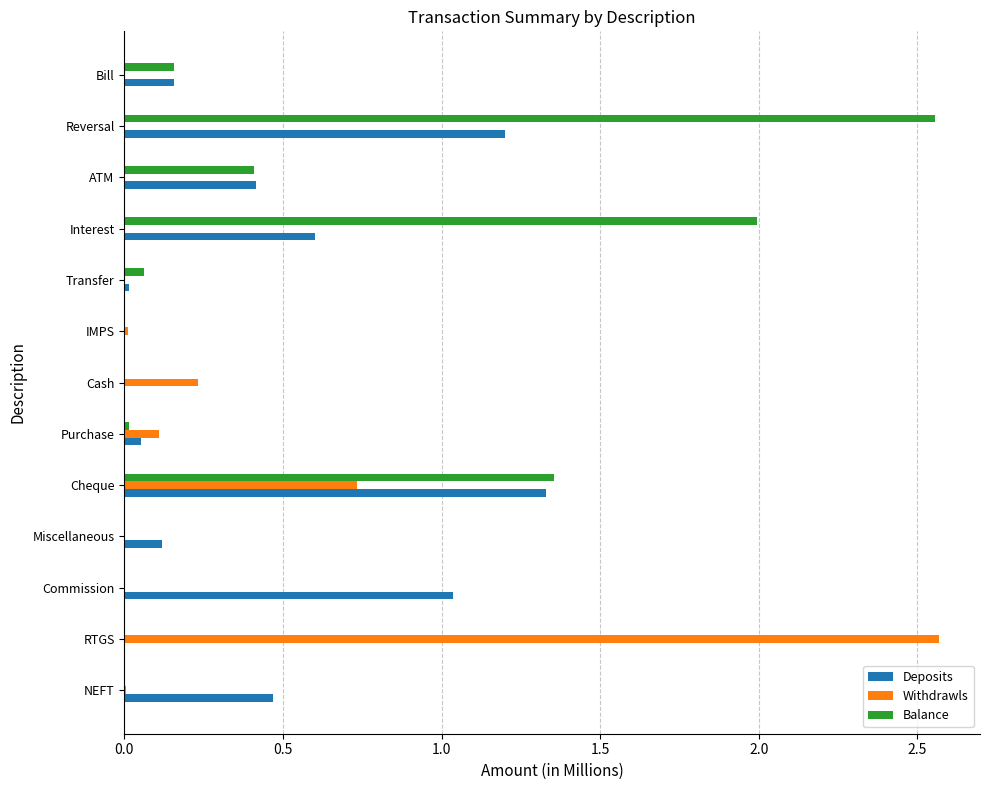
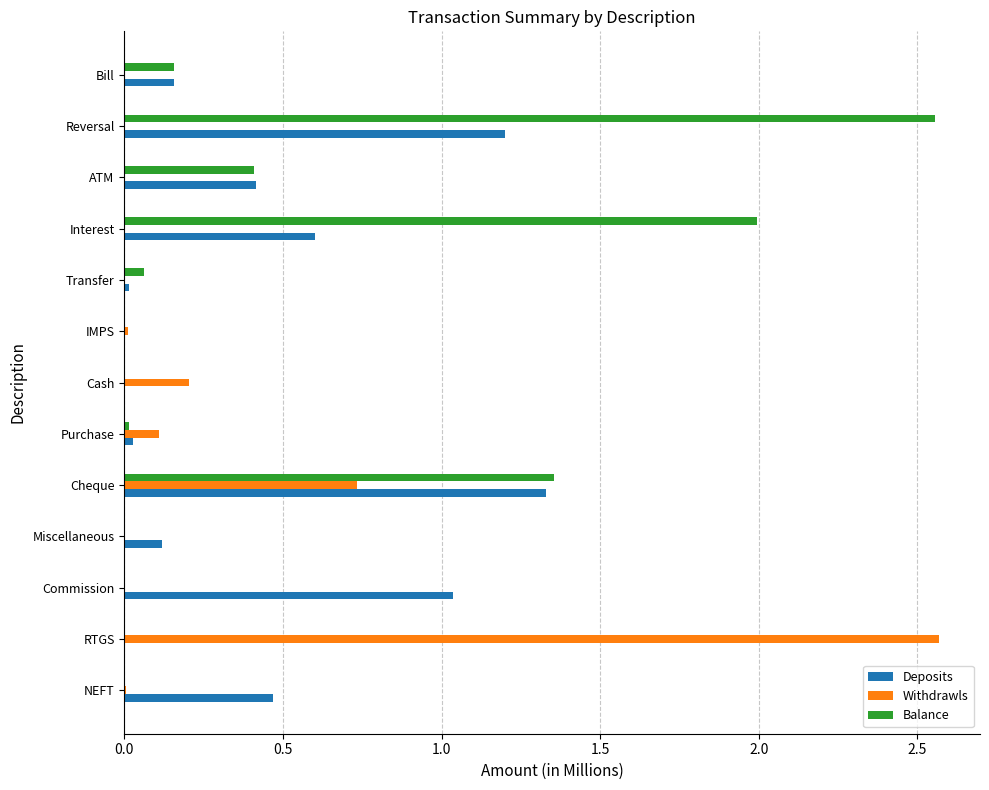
  {
    "Deposits": {
      "Bill": 0.16,
      "Reversal": 1.20,
      "ATM": 0.42,
      "Interest": 0.60,
      "Transfer": 0.01,
-     "Purchase": 0.05,
+     "Purchase": 0.03,
      "Cheque": 1.33,
      "Miscellaneous": 0.12,
      "Commission": 1.04,
      "NEFT": 0.47
    },
    "Withdrawls": {
      "Bill": 0.00,
      "Reversal": 0.00,
      "ATM": 0.00,
      "Interest": 0.00,
      "Transfer": 0.00,
      "IMPS": 0.01,
-     "Cash": 0.23,
+     "Cash": 0.20,
      "Purchase": 0.11,
      "Cheque": 0.73,
      "Miscellaneous": 0.00,
      "RTGS": 2.57
    },
    "Balance": {
      "Bill": 0.16,
      "Reversal": 2.56,
      "ATM": 0.41,
      "Interest": 1.99,
      "Transfer": 0.06,
      "Purchase": 0.01,
      "Cheque": 1.36,
      "RTGS": 0.00,
      "NEFT": 0.00
    }
  }
